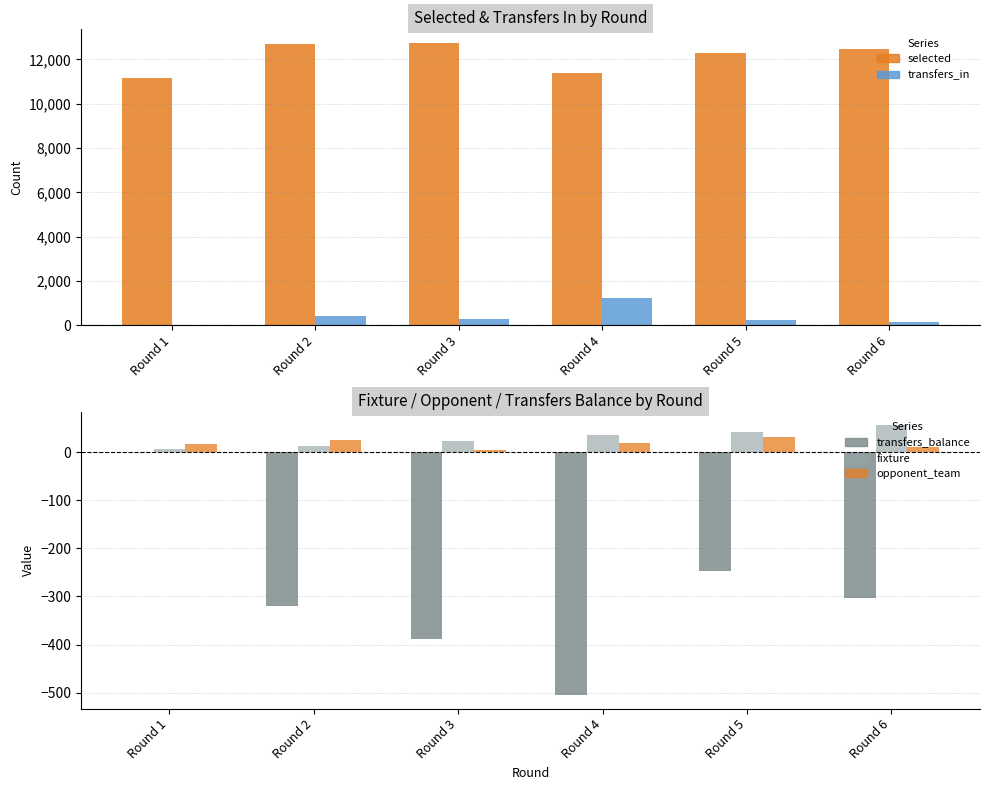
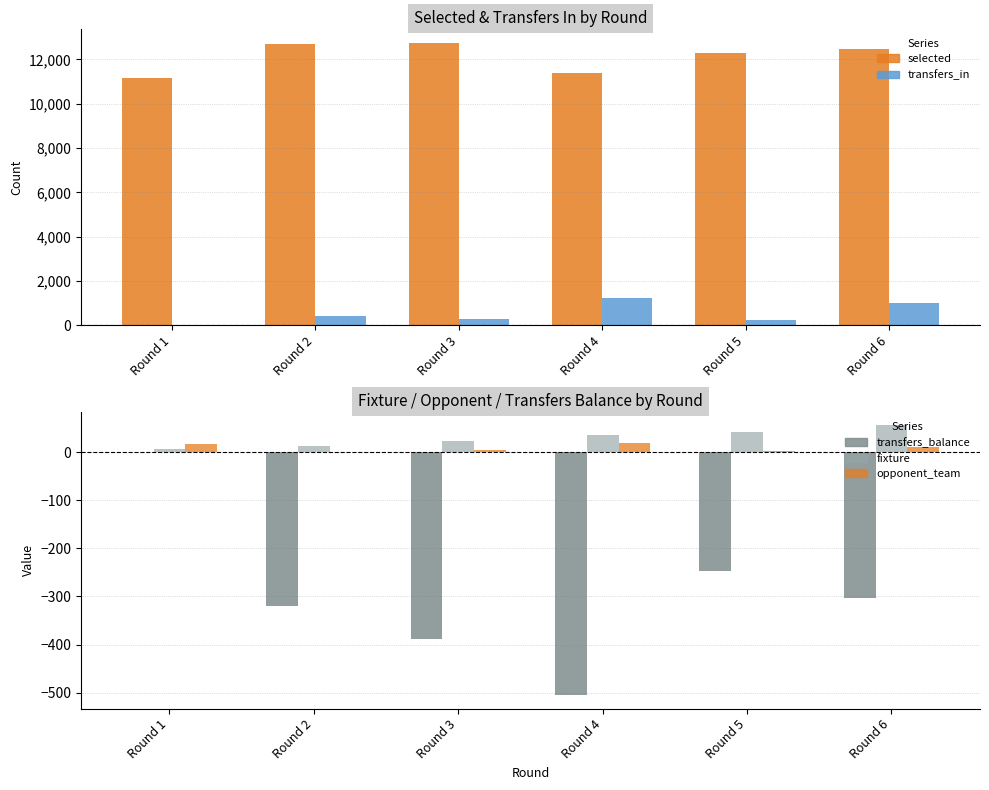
  {
    "Selected & Transfers In by Round": {
      "selected": {
        "Round 1": "11,200",
        "Round 2": "12,700",
        "Round 3": "12,800",
        "Round 4": "11,400",
        "Round 5": "12,300",
        "Round 6": "12,500"
      },
      "transfers_in": {
        "Round 1": "0",
        "Round 2": "400",
        "Round 3": "300",
        "Round 4": "1,200",
        "Round 5": "300",
-       "Round 6": "100"
+       "Round 6": "1,000"
      }
    },
    "Fixture / Opponent / Transfers Balance by Round": {
      "opponent_team": {
        "Round 1": "20",
-       "Round 2": "30",
+       "Round 2": "0",
        "Round 4": "20",
-       "Round 5": "30",
+       "Round 5": "0",
        "Round 6": "10"
      }
    }
  }
